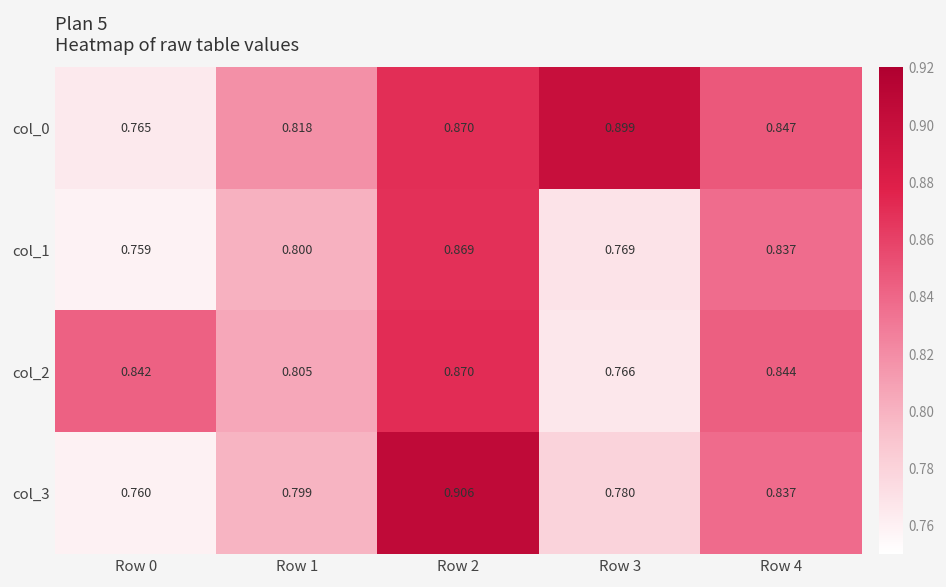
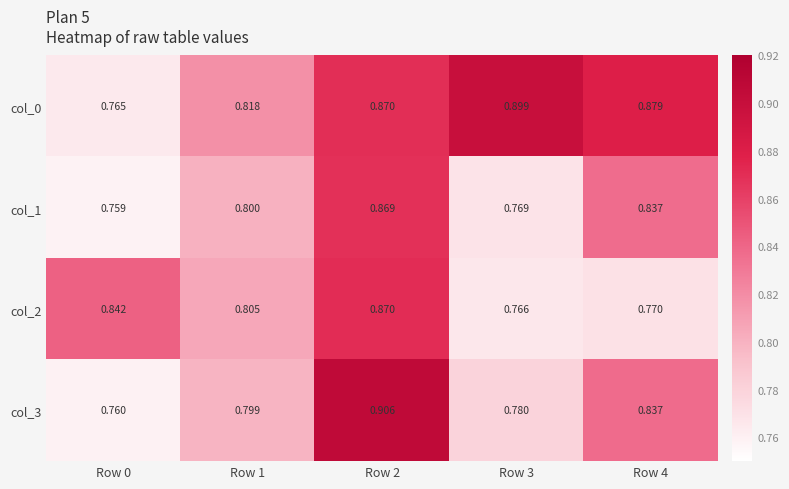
  {
    "col_0": {
      "Row 0": 0.765,
      "Row 1": 0.818,
      "Row 2": 0.870,
      "Row 3": 0.899,
-     "Row 4": 0.847
+     "Row 4": 0.879
    },
    "col_1": {
      "Row 0": 0.759,
      "Row 1": 0.800,
      "Row 2": 0.869,
      "Row 3": 0.769,
      "Row 4": 0.837
    },
    "col_2": {
      "Row 0": 0.842,
      "Row 1": 0.805,
      "Row 2": 0.870,
      "Row 3": 0.766,
-     "Row 4": 0.844
+     "Row 4": 0.770
    },
    "col_3": {
      "Row 0": 0.760,
      "Row 1": 0.799,
      "Row 2": 0.906,
      "Row 3": 0.780,
      "Row 4": 0.837
    }
  }
